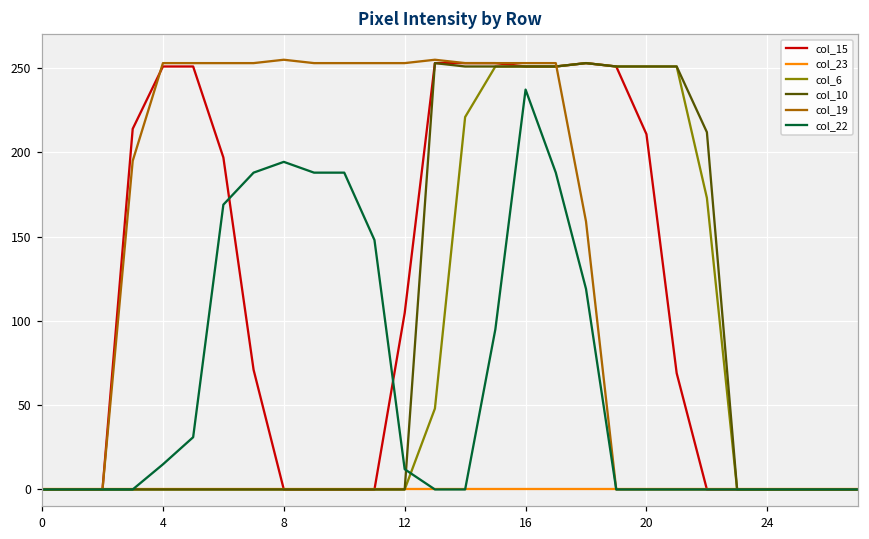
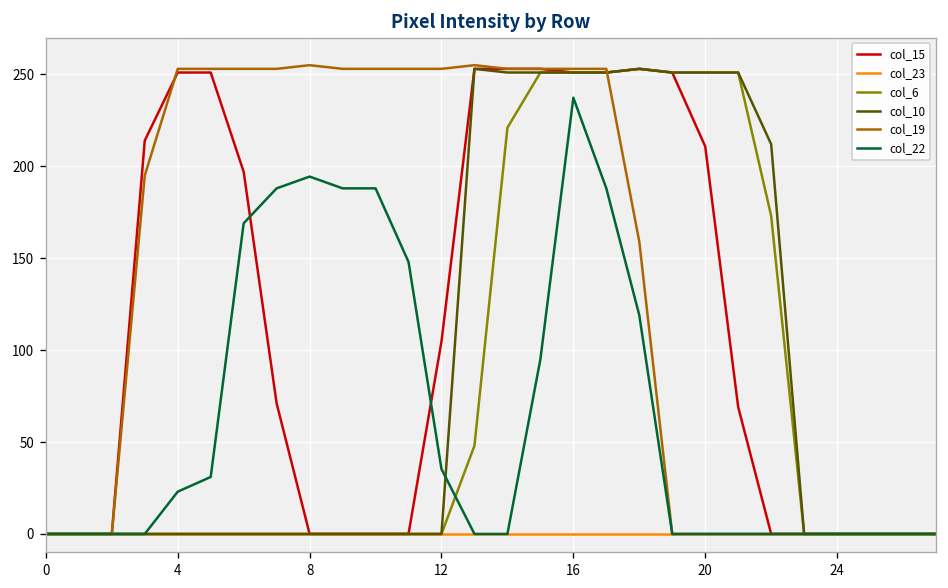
  {
    "col_15": {
      "4": 251,
      "12": 105,
      "20": 211
    },
    "col_23": {
      "16": 0
    },
    "col_22": {
-     "4": 15,
+     "4": 23,
      "8": 194,
-     "12": 12,
+     "12": 35,
      "16": 237
    }
  }
